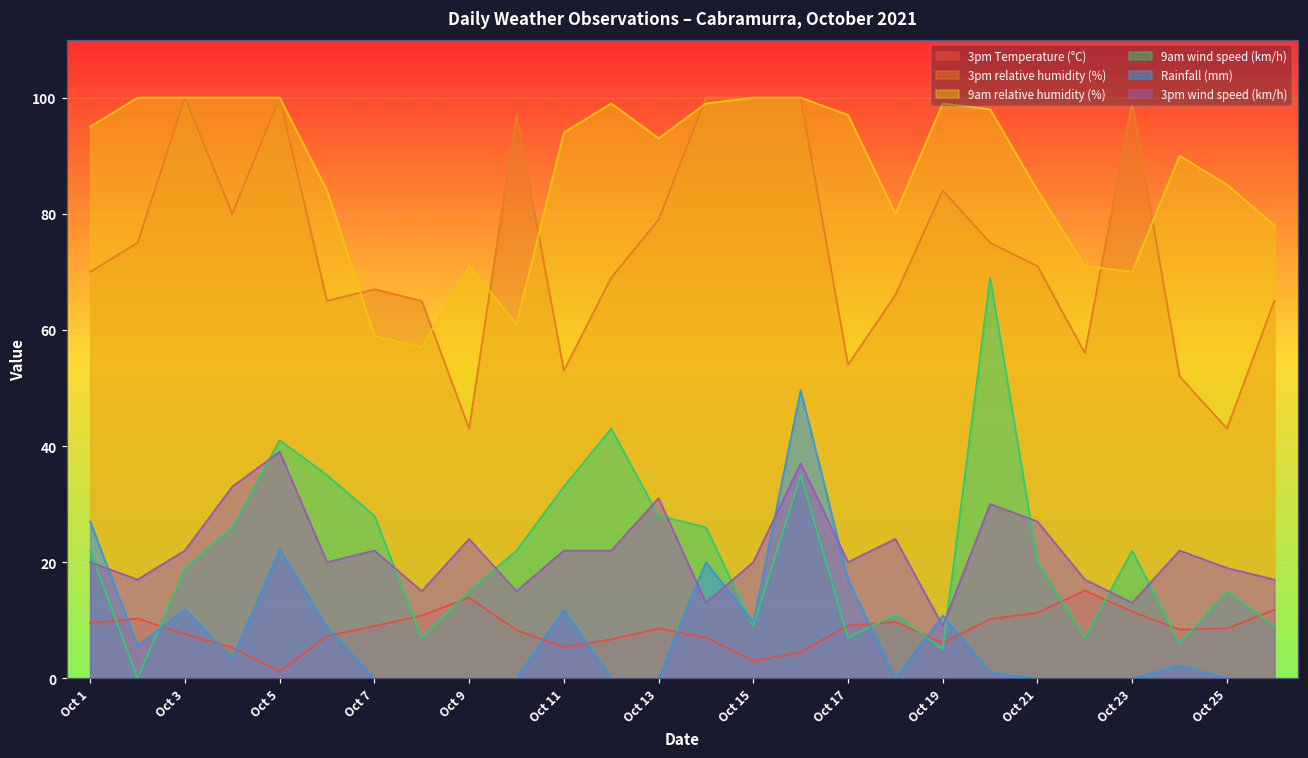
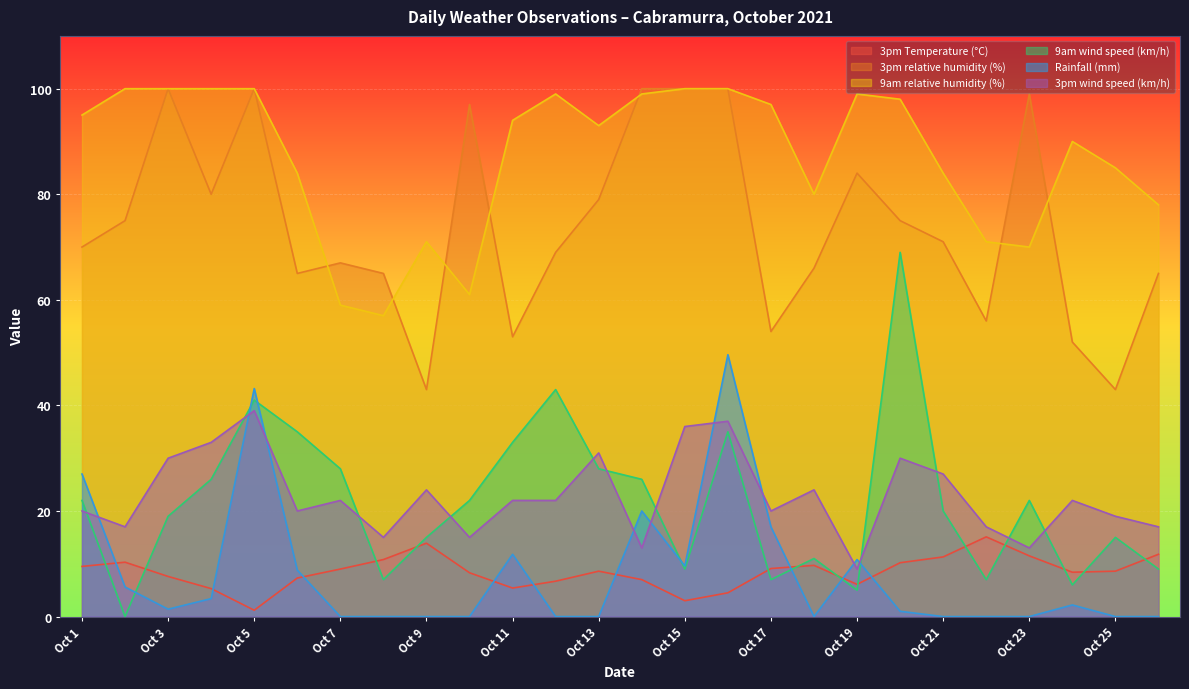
  {
    "9am wind speed (km/h)": {
      "Oct 1": 22,
      "Oct 3": 19,
      "Oct 5": 41,
      "Oct 7": 28,
      "Oct 9": 15,
      "Oct 11": 33,
      "Oct 13": 28,
      "Oct 15": 9,
      "Oct 17": 7,
      "Oct 19": 5,
      "Oct 21": 20,
      "Oct 23": 22,
      "Oct 25": 15
    },
    "Rainfall (mm)": {
      "Oct 1": 27,
-     "Oct 3": 12,
-     "Oct 5": 22,
+     "Oct 3": 1,
+     "Oct 5": 43,
      "Oct 7": 0,
      "Oct 9": 0,
      "Oct 11": 12,
      "Oct 13": 0,
      "Oct 15": 10,
      "Oct 17": 17,
      "Oct 19": 11,
      "Oct 21": 0,
      "Oct 23": 0,
      "Oct 25": 0
    },
    "3pm wind speed (km/h)": {
      "Oct 1": 20,
-     "Oct 3": 22,
+     "Oct 3": 30,
      "Oct 5": 39,
      "Oct 7": 22,
      "Oct 9": 24,
      "Oct 11": 22,
      "Oct 13": 31,
-     "Oct 15": 20,
+     "Oct 15": 36,
      "Oct 17": 20,
      "Oct 19": 9,
      "Oct 21": 27,
      "Oct 23": 13,
      "Oct 25": 19
    }
  }
